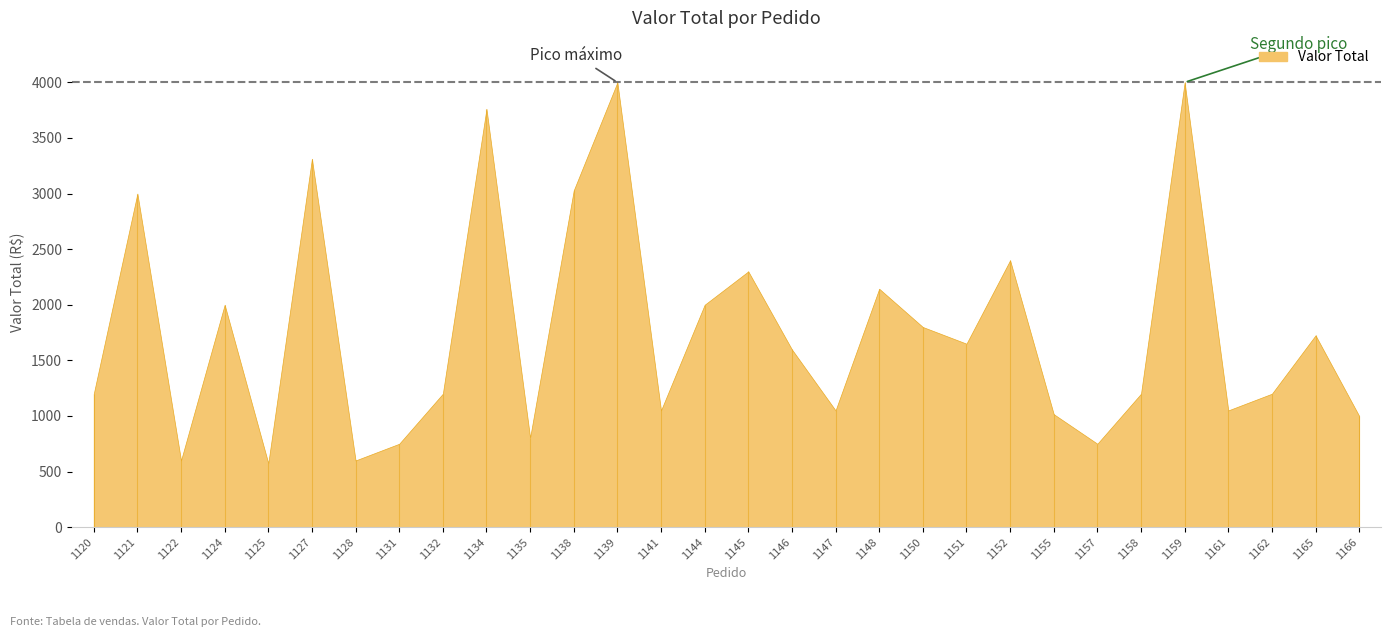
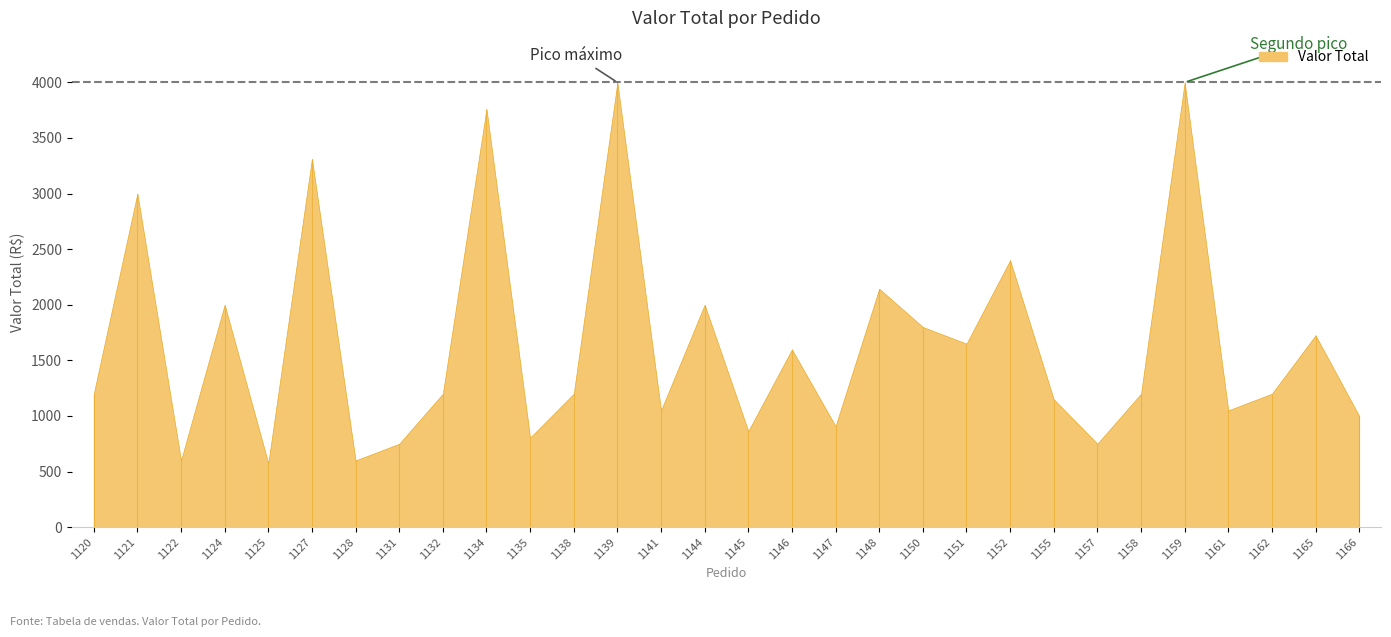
  {
    "1120": 1200,
    "1121": 3000,
    "1122": 600,
    "1124": 2000,
    "1125": 580,
    "1127": 3310,
    "1128": 600,
    "1131": 750,
    "1132": 1200,
    "1134": 3760,
    "1135": 810,
-   "1138": 3030,
+   "1138": 1200,
    "1139": 4000,
    "1141": 1050,
    "1144": 2000,
-   "1145": 2300,
+   "1145": 860,
    "1146": 1600,
-   "1147": 1050,
+   "1147": 910,
    "1148": 2140,
    "1150": 1800,
    "1151": 1650,
    "1152": 2400,
-   "1155": 1020,
+   "1155": 1150,
    "1157": 750,
    "1158": 1200,
    "1159": 4000,
    "1161": 1050,
    "1162": 1200,
    "1165": 1730,
    "1166": 1000
  }
